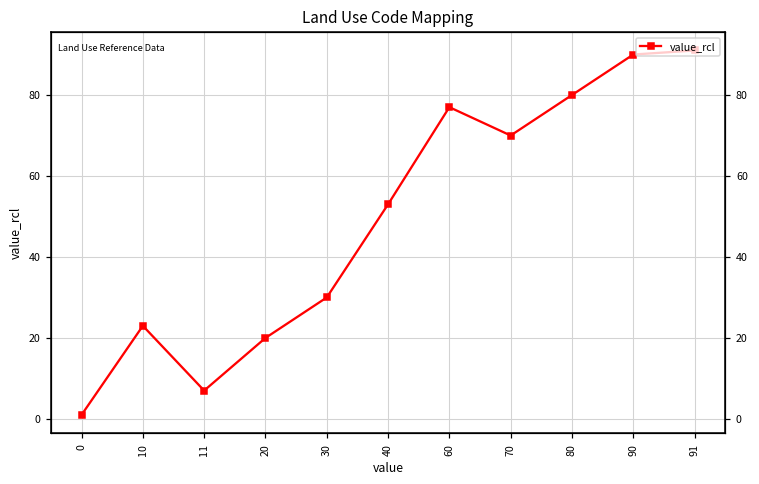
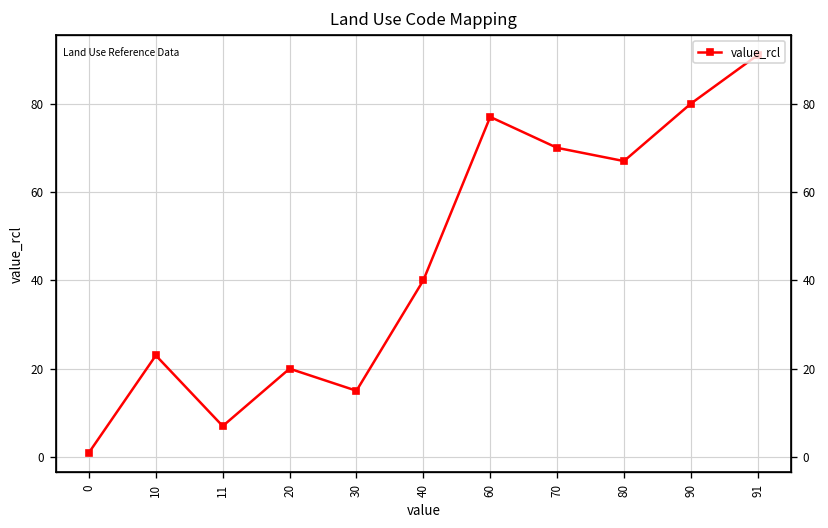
  {
    "0": 1,
    "10": 23,
    "11": 7,
    "20": 20,
-   "30": 30,
-   "40": 53,
+   "30": 15,
+   "40": 40,
    "60": 77,
    "70": 70,
-   "80": 80,
-   "90": 90
+   "80": 67,
+   "90": 80
  }
